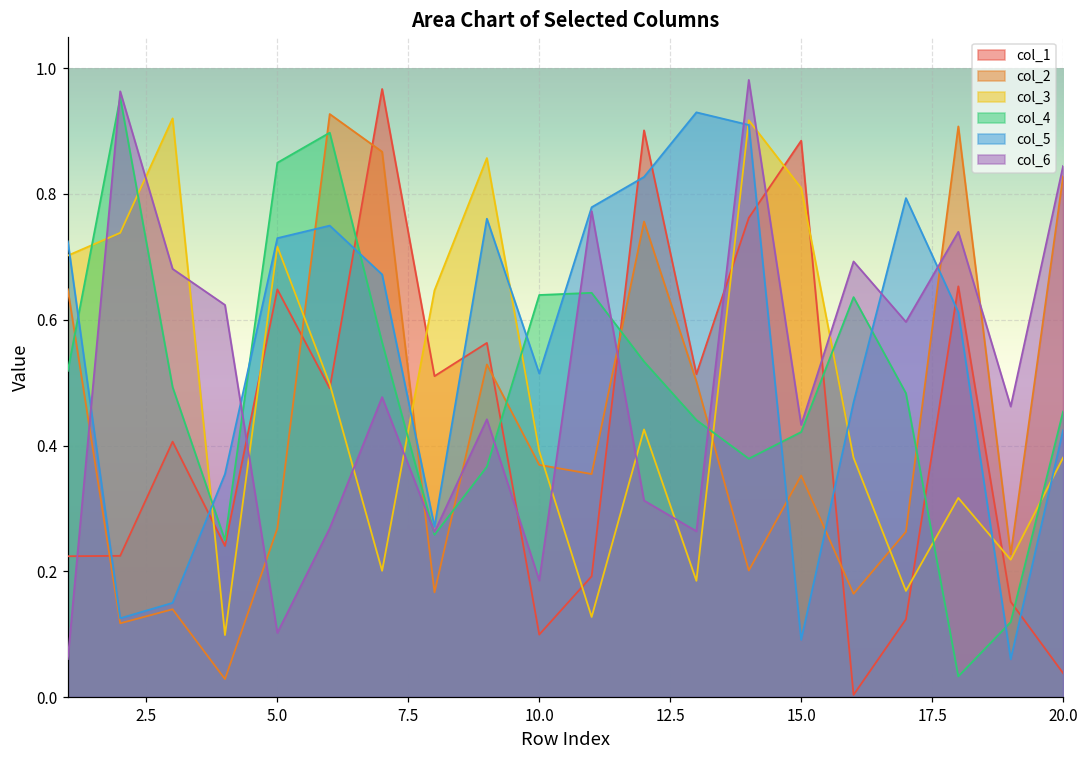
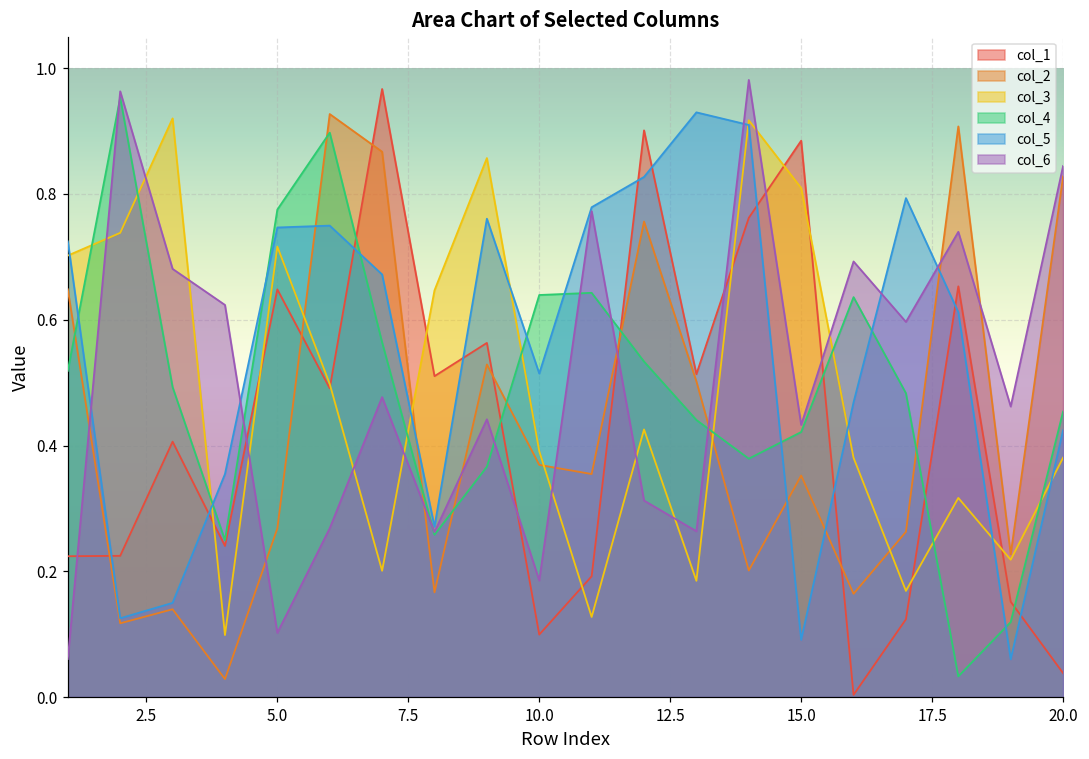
  {
    "col_4": {
-     "5.0": 0.85,
+     "5.0": 0.78,
      "10.0": 0.64,
      "15.0": 0.42,
      "20.0": 0.45
    },
    "col_5": {
-     "5.0": 0.73,
+     "5.0": 0.75,
      "10.0": 0.51,
      "15.0": 0.09,
      "20.0": 0.42
    },
    "col_6": {
      "5.0": 0.10,
      "10.0": 0.19,
      "15.0": 0.43,
      "20.0": 0.84
    }
  }
